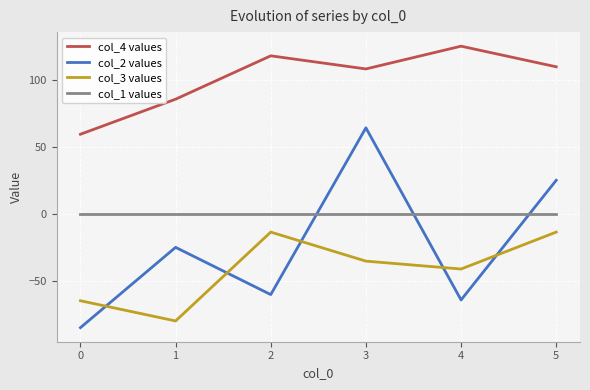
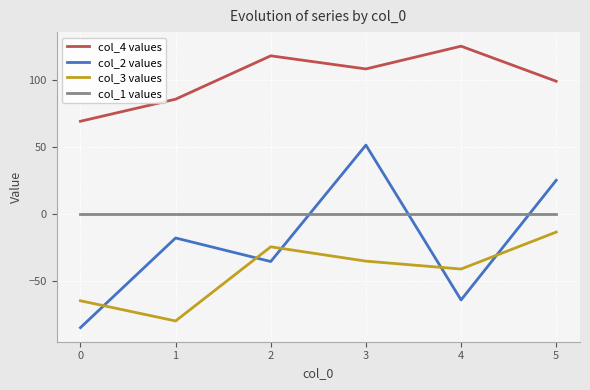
  {
    "col_4 values": {
-     "0": 59,
+     "0": 69,
      "1": 86,
      "2": 118,
      "3": 108,
      "4": 125,
-     "5": 110
+     "5": 99
    },
    "col_2 values": {
      "0": -85,
-     "1": -25,
-     "2": -61,
-     "3": 64,
+     "1": -18,
+     "2": -36,
+     "3": 51,
      "4": -65,
      "5": 25
    },
    "col_3 values": {
      "0": -65,
      "1": -80,
-     "2": -14,
+     "2": -25,
      "3": -36,
      "4": -41,
      "5": -14
    },
    "col_1 values": {
      "0": 0,
      "1": 0,
      "2": 0,
      "3": 0,
      "4": 0,
      "5": 0
    }
  }
